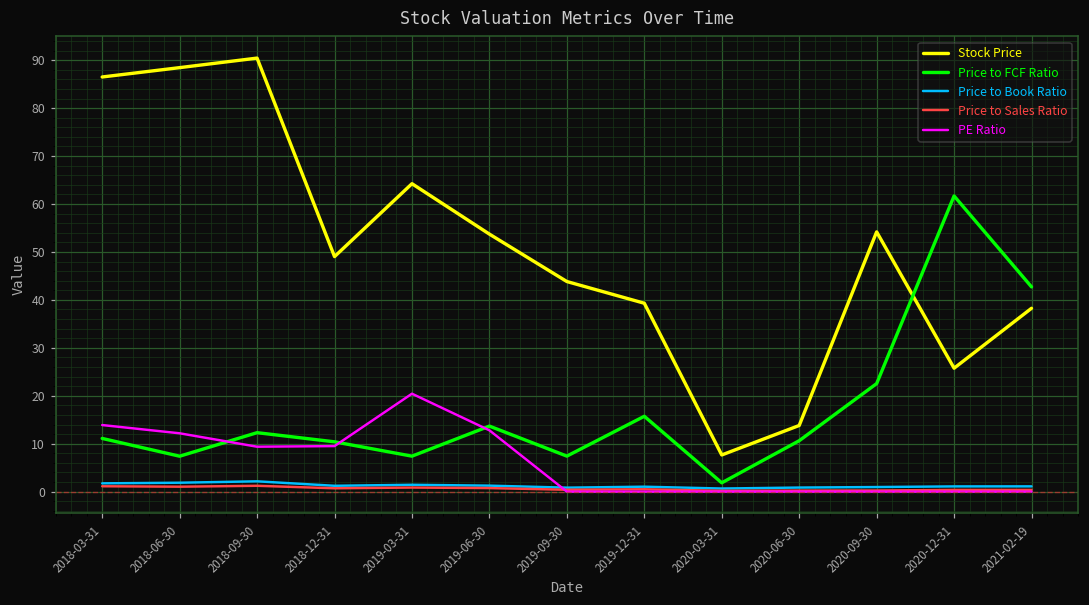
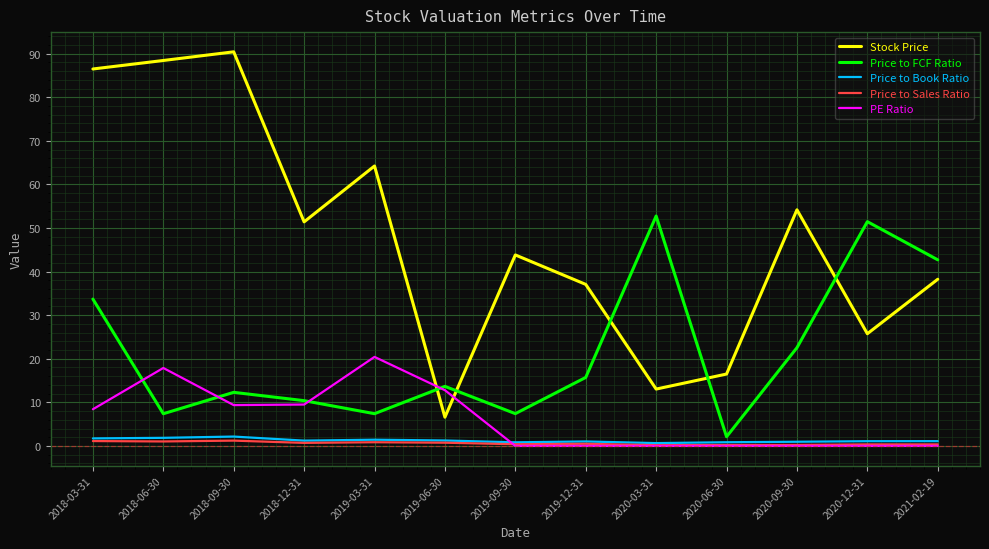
  {
    "Stock Price": {
      "2018-03-31": 87,
      "2018-06-30": 88,
      "2018-09-30": 90,
-     "2018-12-31": 49,
+     "2018-12-31": 51,
      "2019-03-31": 64,
-     "2019-06-30": 54,
+     "2019-06-30": 7,
      "2019-09-30": 44,
-     "2019-12-31": 39,
-     "2020-03-31": 8,
-     "2020-06-30": 14,
+     "2019-12-31": 37,
+     "2020-03-31": 13,
+     "2020-06-30": 17,
      "2020-09-30": 54,
      "2020-12-31": 26,
      "2021-02-19": 38
    },
    "Price to FCF Ratio": {
-     "2018-03-31": 11,
+     "2018-03-31": 34,
      "2018-06-30": 7,
      "2018-09-30": 12,
      "2018-12-31": 10,
      "2019-03-31": 7,
      "2019-06-30": 14,
      "2019-09-30": 7,
      "2019-12-31": 16,
-     "2020-03-31": 2,
-     "2020-06-30": 11,
+     "2020-03-31": 53,
+     "2020-06-30": 2,
      "2020-09-30": 23,
-     "2020-12-31": 62,
+     "2020-12-31": 51,
      "2021-02-19": 43
    },
    "Price to Book Ratio": {
      "2018-03-31": 2,
      "2018-06-30": 2,
      "2018-09-30": 2,
      "2020-06-30": 1,
      "2020-09-30": 1,
      "2020-12-31": 1,
      "2021-02-19": 1
    },
    "Price to Sales Ratio": {
      "2018-03-31": 1,
      "2018-06-30": 1,
      "2018-09-30": 1
    },
    "PE Ratio": {
-     "2018-03-31": 14,
-     "2018-06-30": 12,
+     "2018-03-31": 8,
+     "2018-06-30": 18,
      "2018-09-30": 9,
      "2018-12-31": 10,
      "2019-03-31": 20,
      "2019-06-30": 13
    }
  }
